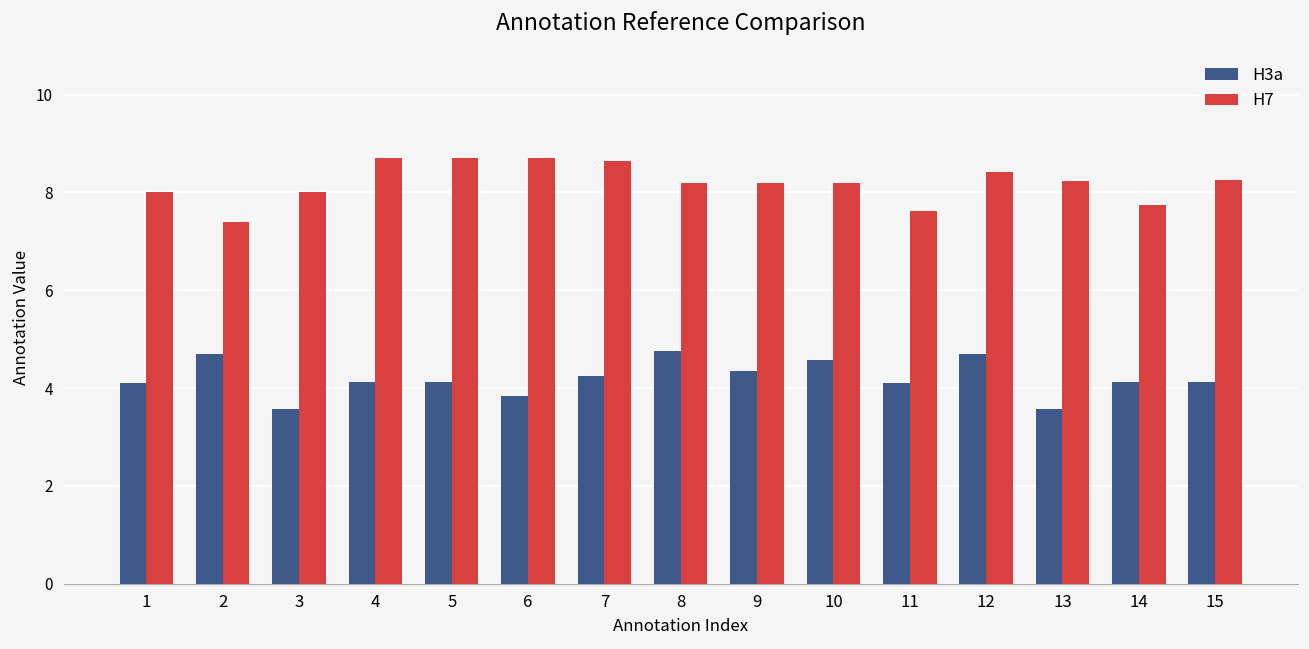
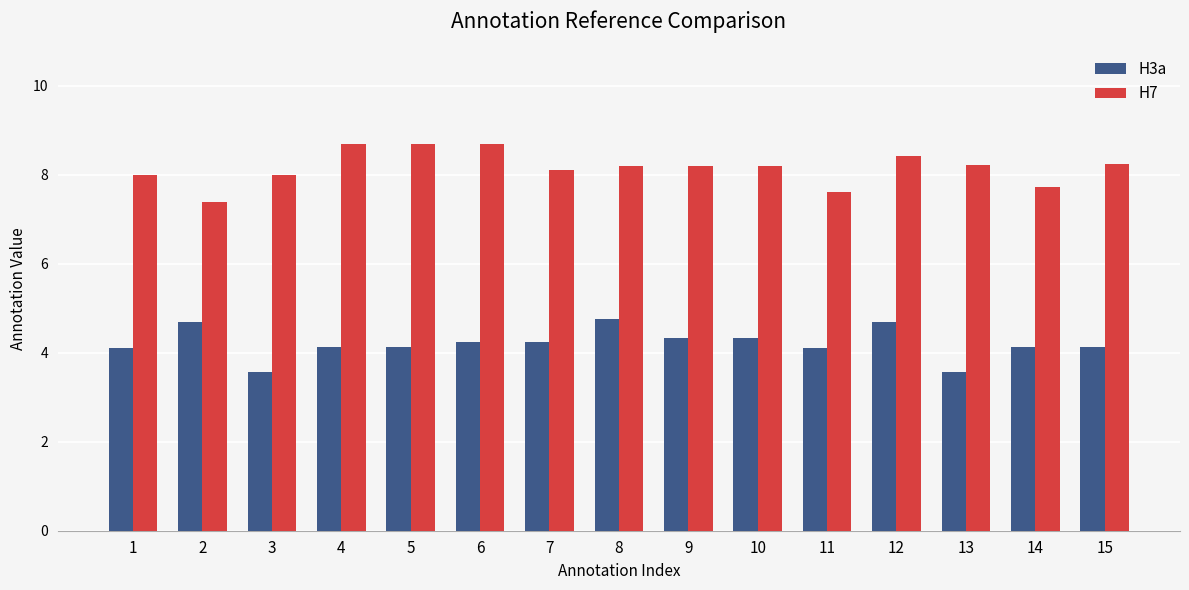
  {
    "H3a": {
      "1": 4.1,
      "2": 4.7,
      "3": 3.6,
      "4": 4.1,
      "5": 4.1,
-     "6": 3.8,
+     "6": 4.3,
      "7": 4.3,
      "8": 4.8,
      "9": 4.3,
-     "10": 4.6,
+     "10": 4.3,
      "11": 4.1,
      "12": 4.7,
      "13": 3.6,
      "14": 4.1,
      "15": 4.1
    },
    "H7": {
      "1": 8.0,
      "2": 7.4,
      "3": 8.0,
      "4": 8.7,
      "5": 8.7,
      "6": 8.7,
-     "7": 8.7,
+     "7": 8.1,
      "8": 8.2,
      "9": 8.2,
      "10": 8.2,
      "11": 7.6,
      "12": 8.4,
      "13": 8.2,
      "14": 7.7,
      "15": 8.3
    }
  }
